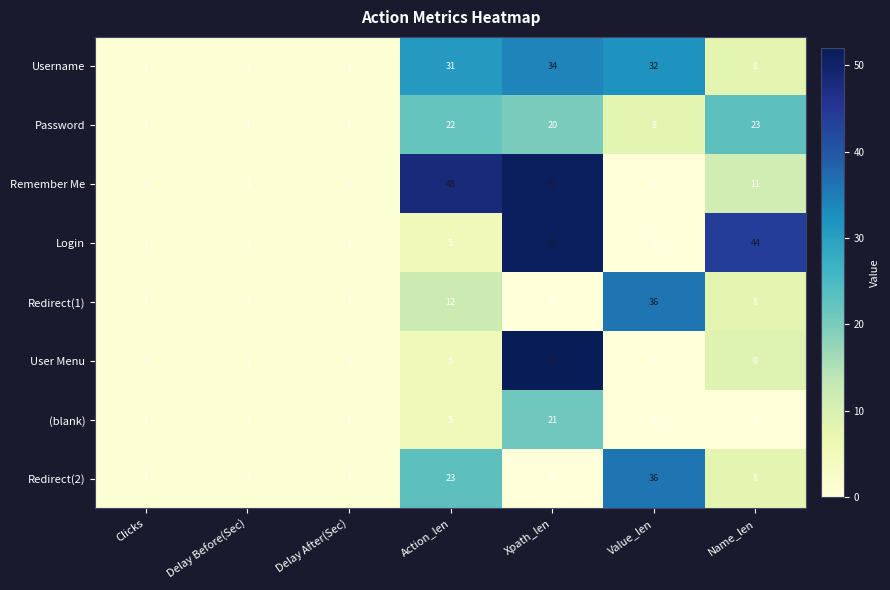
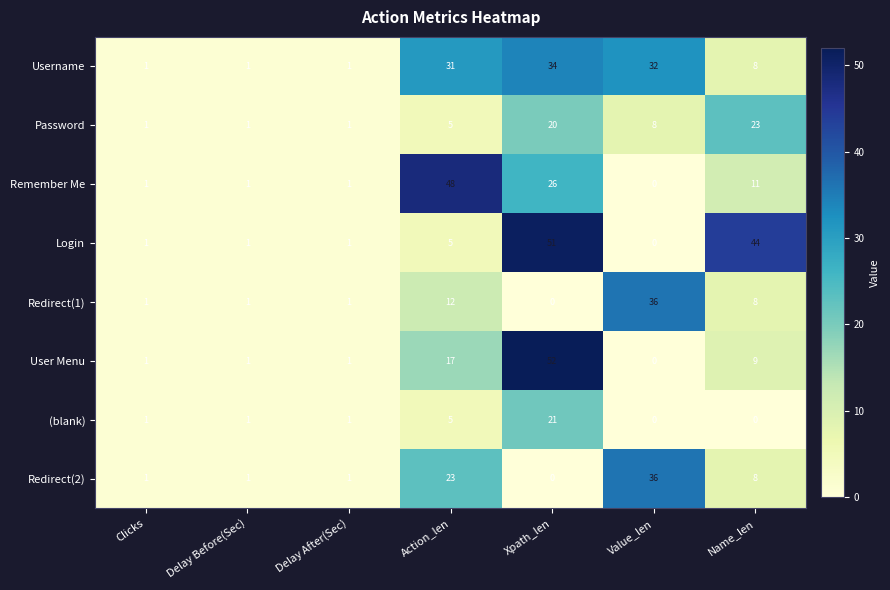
  {
    "Username": {
      "Action_len": 31,
      "Xpath_len": 34,
      "Value_len": 32,
      "Name_len": 8
    },
    "Password": {
-     "Action_len": 22,
+     "Action_len": 5,
      "Xpath_len": 20,
      "Value_len": 8,
      "Name_len": 23
    },
    "Remember Me": {
      "Action_len": 48,
-     "Xpath_len": 51,
+     "Xpath_len": 26,
      "Name_len": 11
    },
    "Login": {
      "Action_len": 5,
      "Xpath_len": 51,
      "Name_len": 44
    },
    "Redirect(1)": {
      "Action_len": 12,
      "Value_len": 36,
      "Name_len": 8
    },
    "User Menu": {
-     "Action_len": 5,
+     "Action_len": 17,
      "Name_len": 9
    },
    "(blank)": {
      "Action_len": 5,
      "Xpath_len": 21
    },
    "Redirect(2)": {
      "Action_len": 23,
      "Value_len": 36,
      "Name_len": 8
    }
  }
